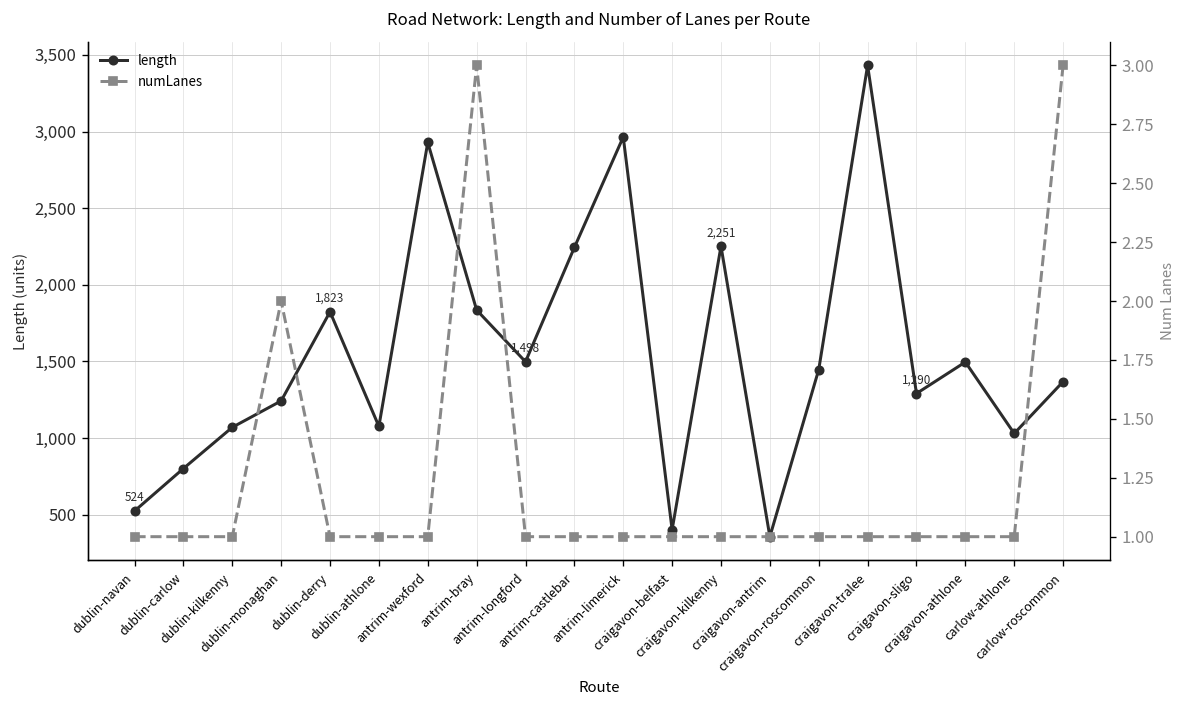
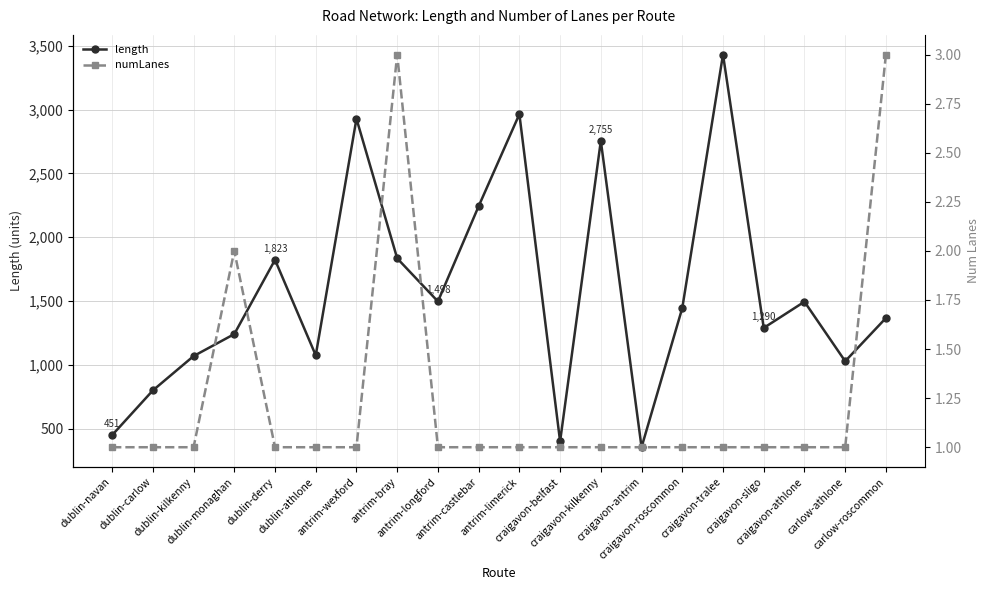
  {
    "length": {
-     "dublin-navan": "524",
+     "dublin-navan": "451",
      "dublin-derry": "1,823",
      "antrim-longford": "1,498",
-     "craigavon-kilkenny": "2,251",
+     "craigavon-kilkenny": "2,755",
      "craigavon-sligo": "1,290"
    }
  }
